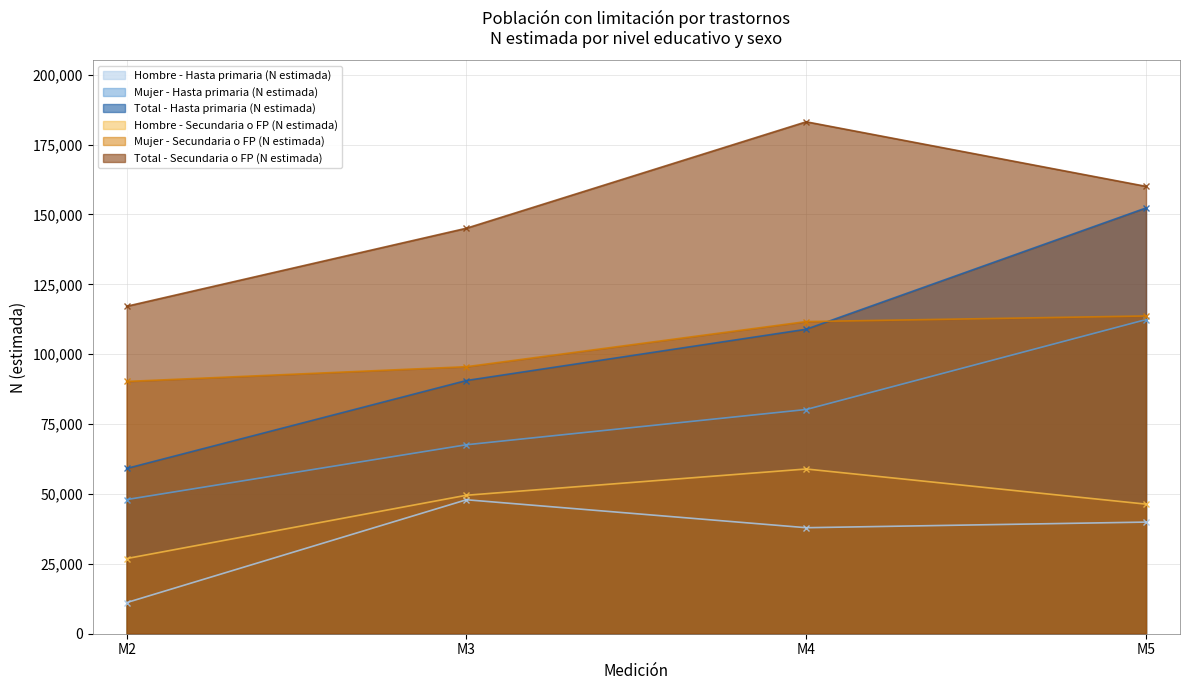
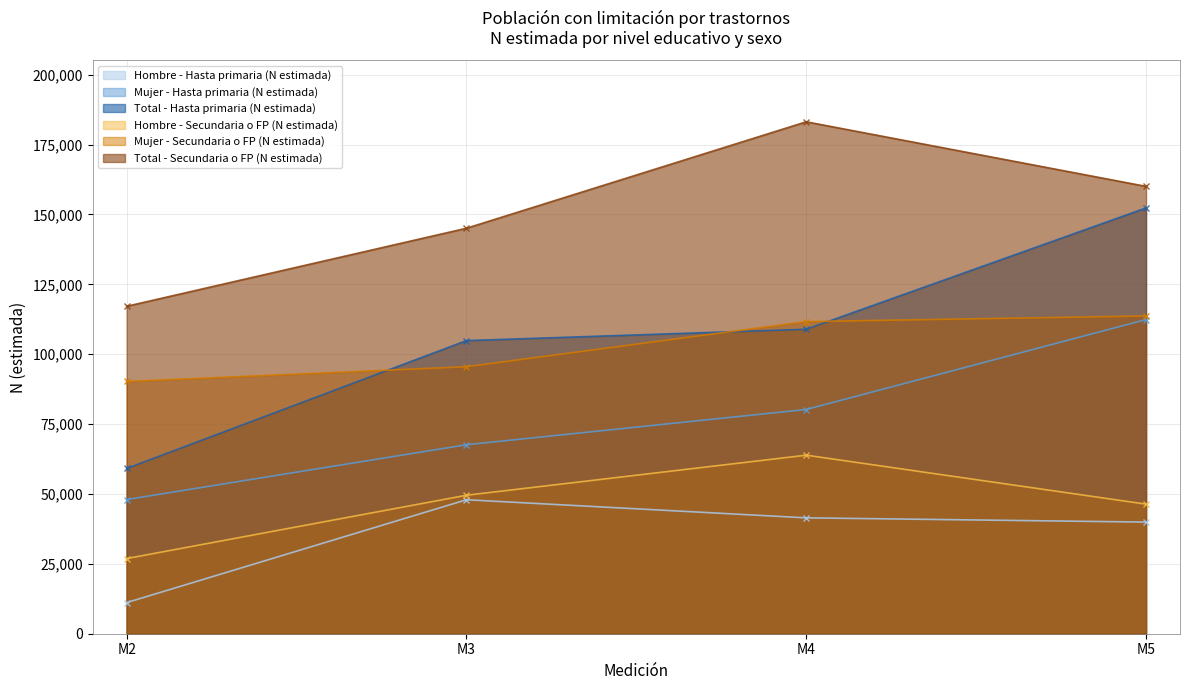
  {
    "Hombre - Hasta primaria (N estimada)": {
      "M2": "11,000",
      "M3": "48,000",
-     "M4": "38,000",
+     "M4": "41,000",
      "M5": "40,000"
    },
    "Mujer - Hasta primaria (N estimada)": {
      "M2": "48,000",
      "M3": "68,000",
      "M4": "80,000",
      "M5": "112,000"
    },
    "Total - Hasta primaria (N estimada)": {
      "M2": "59,000",
-     "M3": "91,000",
+     "M3": "105,000",
      "M4": "109,000",
      "M5": "152,000"
    },
    "Hombre - Secundaria o FP (N estimada)": {
      "M2": "27,000",
      "M3": "50,000",
-     "M4": "59,000",
+     "M4": "64,000",
      "M5": "46,000"
    },
    "Mujer - Secundaria o FP (N estimada)": {
      "M2": "90,000",
      "M3": "96,000",
      "M4": "112,000",
      "M5": "114,000"
    },
    "Total - Secundaria o FP (N estimada)": {
      "M2": "117,000",
      "M3": "145,000",
      "M4": "183,000",
      "M5": "160,000"
    }
  }
